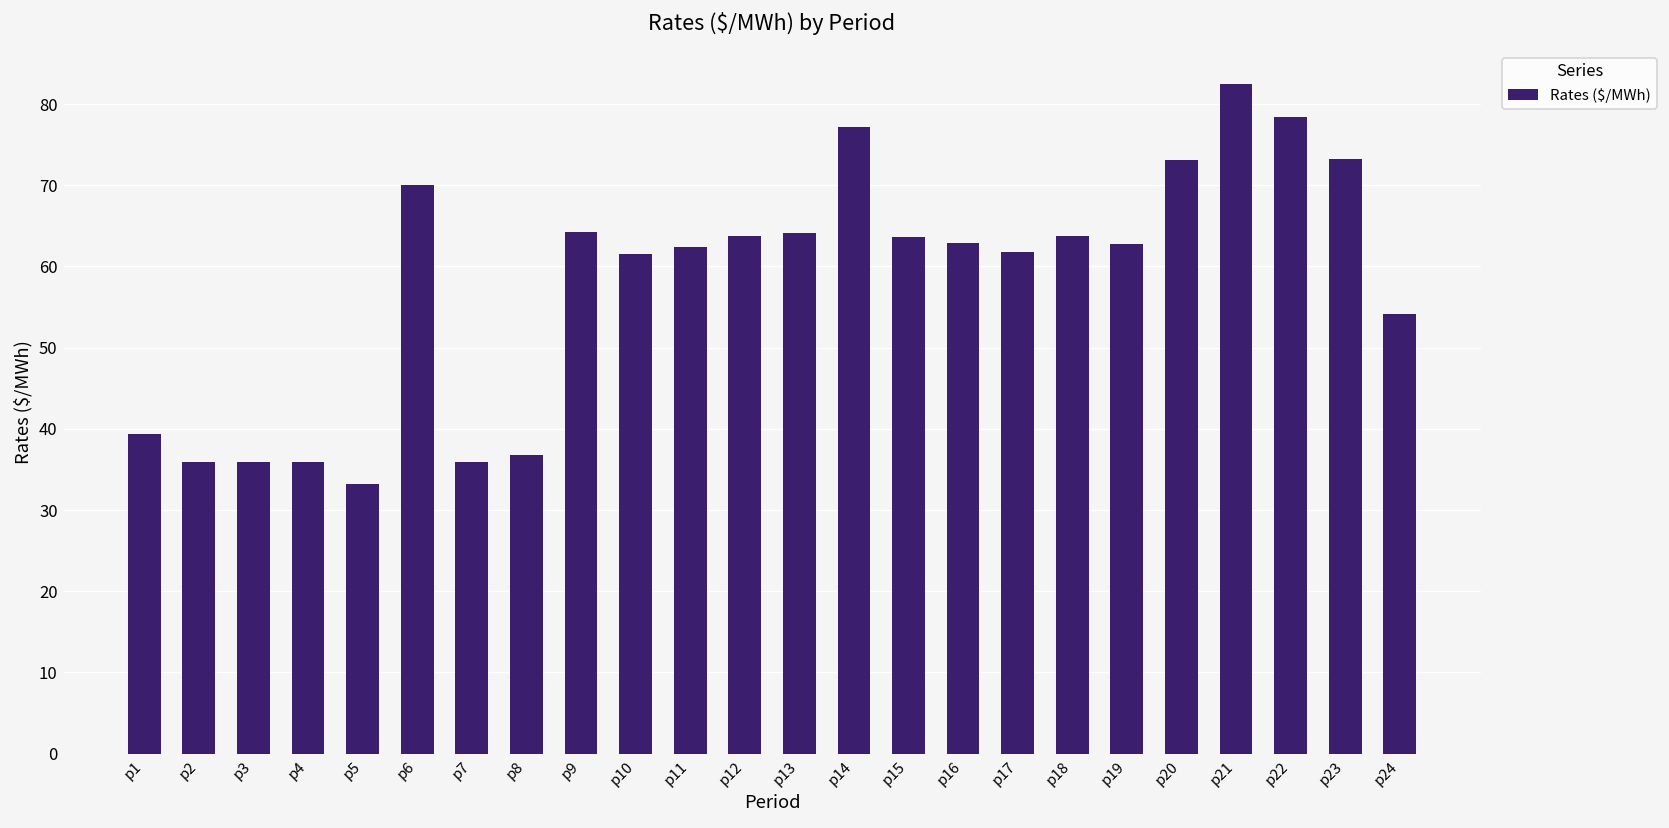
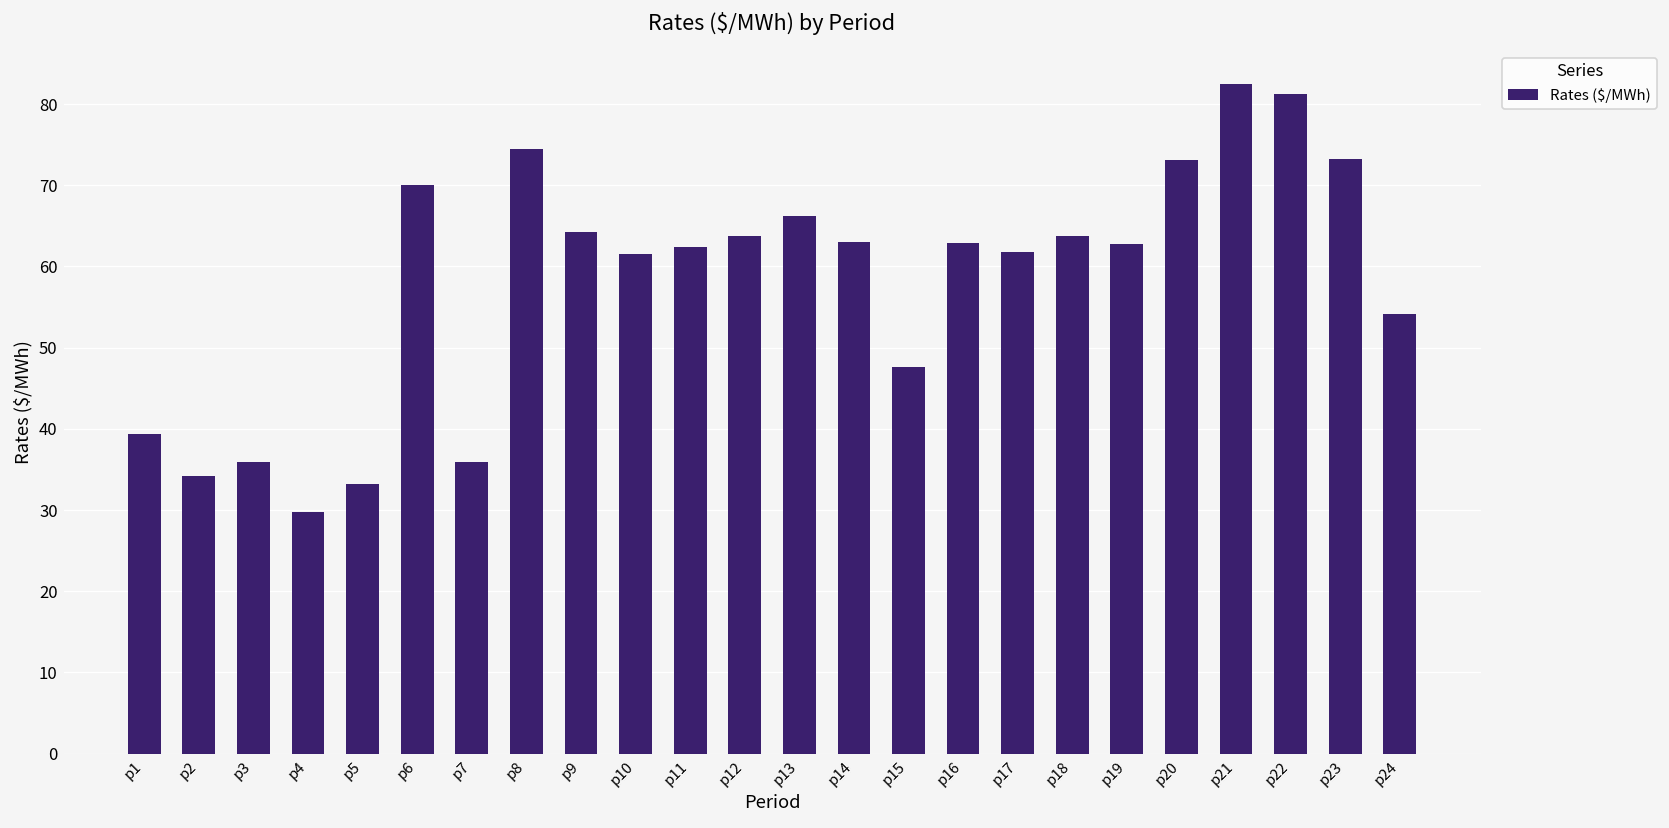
  {
    "p1": 39,
-   "p2": 36,
+   "p2": 34,
    "p3": 36,
-   "p4": 36,
+   "p4": 30,
    "p5": 33,
    "p6": 70,
    "p7": 36,
-   "p8": 37,
+   "p8": 74,
    "p9": 64,
    "p10": 62,
    "p11": 62,
    "p12": 64,
-   "p13": 64,
-   "p14": 77,
-   "p15": 64,
+   "p13": 66,
+   "p14": 63,
+   "p15": 48,
    "p16": 63,
    "p17": 62,
    "p18": 64,
    "p19": 63,
    "p20": 73,
    "p21": 83,
-   "p22": 78,
+   "p22": 81,
    "p23": 73,
    "p24": 54
  }
